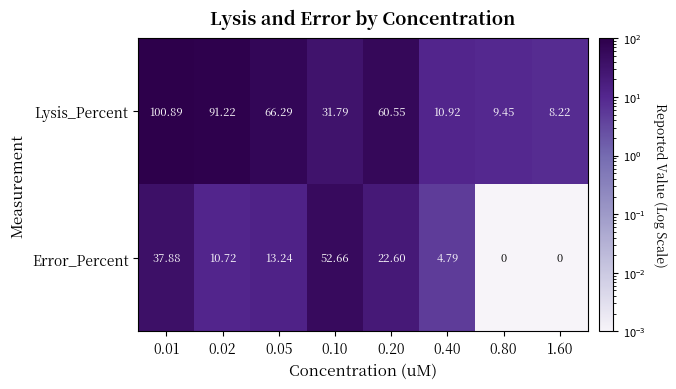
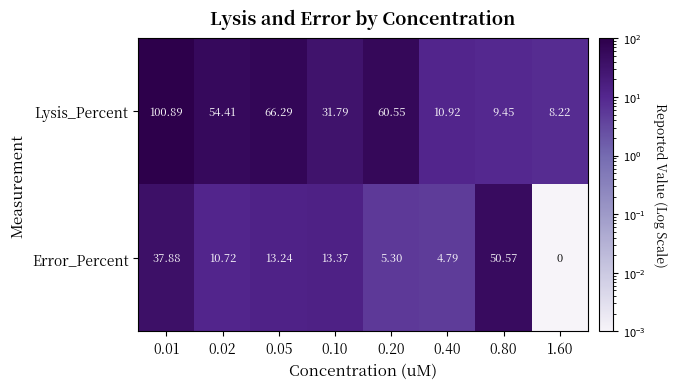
  {
    "Lysis_Percent": {
      "0.01": 100.89,
-     "0.02": 91.22,
+     "0.02": 54.41,
      "0.05": 66.29,
      "0.10": 31.79,
      "0.20": 60.55,
      "0.40": 10.92,
      "0.80": 9.45,
      "1.60": 8.22
    },
    "Error_Percent": {
      "0.01": 37.88,
      "0.02": 10.72,
      "0.05": 13.24,
-     "0.10": 52.66,
-     "0.20": 22.60,
+     "0.10": 13.37,
+     "0.20": 5.30,
      "0.40": 4.79,
-     "0.80": 0,
+     "0.80": 50.57,
      "1.60": 0
    }
  }
